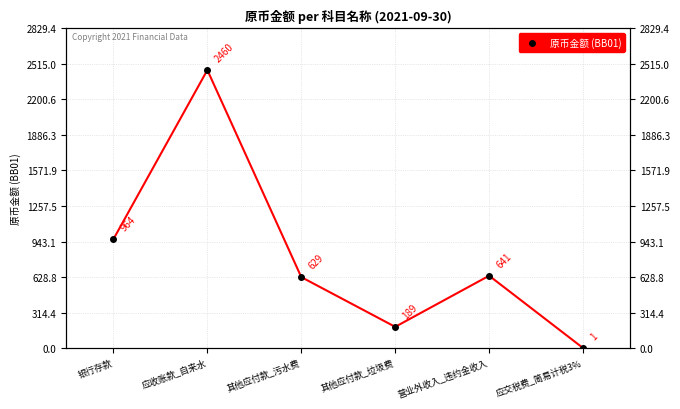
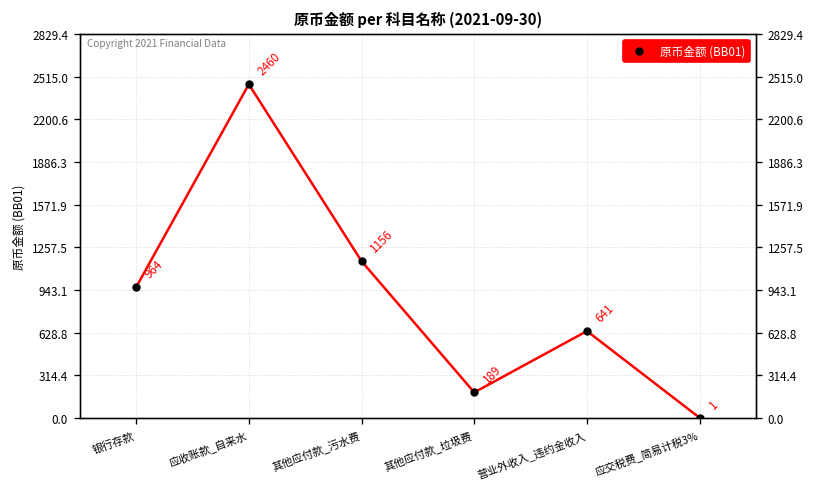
  {
    "银行存款": 964,
    "应收账款_自来水": 2460,
-   "其他应付款_污水费": 629,
+   "其他应付款_污水费": 1156,
    "其他应付款_垃圾费": 189,
    "营业外收入_违约金收入": 641,
    "应交税费_简易计税3%": 1
  }
